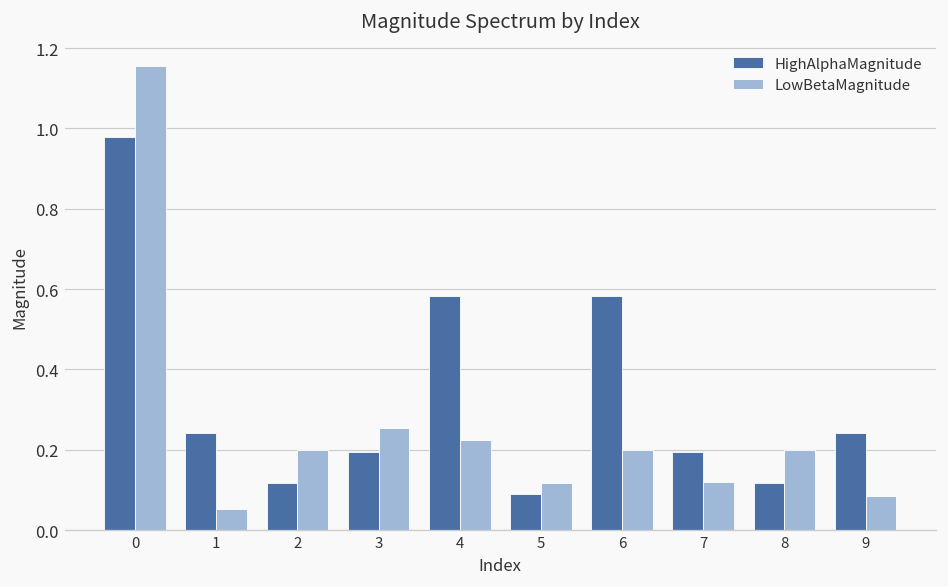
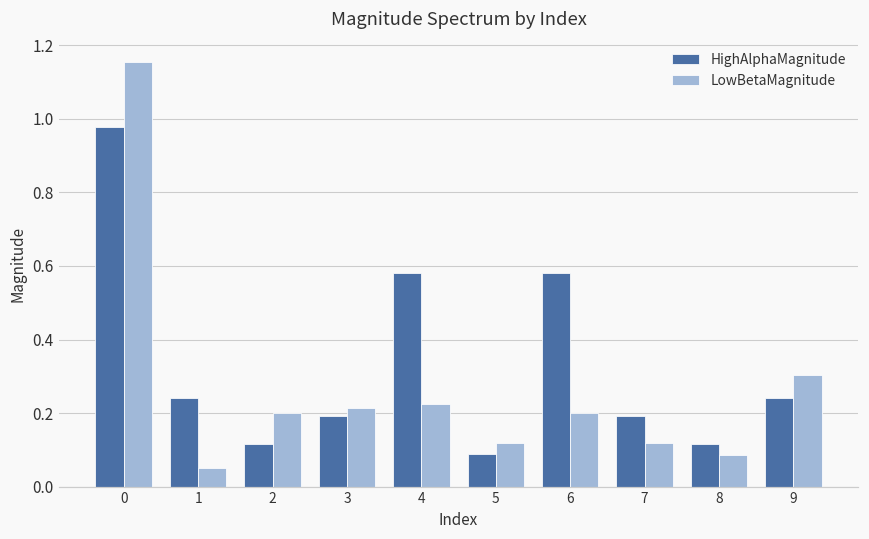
  {
    "HighAlphaMagnitude": {
      "0": 0.98,
      "1": 0.24,
      "2": 0.12,
      "3": 0.19,
      "4": 0.58,
      "5": 0.09,
      "6": 0.58,
      "7": 0.19,
      "8": 0.12,
      "9": 0.24
    },
    "LowBetaMagnitude": {
      "0": 1.15,
      "1": 0.05,
      "2": 0.20,
-     "3": 0.25,
+     "3": 0.22,
      "4": 0.22,
      "5": 0.12,
      "6": 0.20,
      "7": 0.12,
-     "8": 0.20,
-     "9": 0.09
+     "8": 0.09,
+     "9": 0.30
    }
  }
